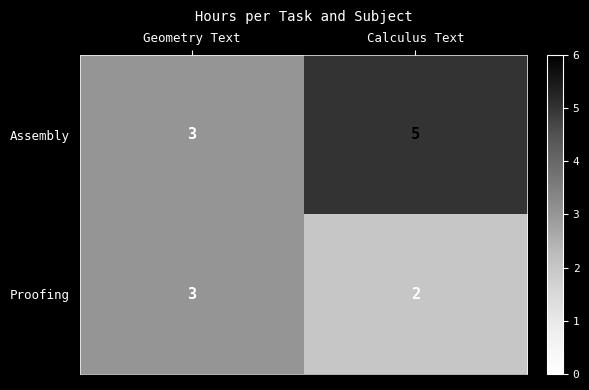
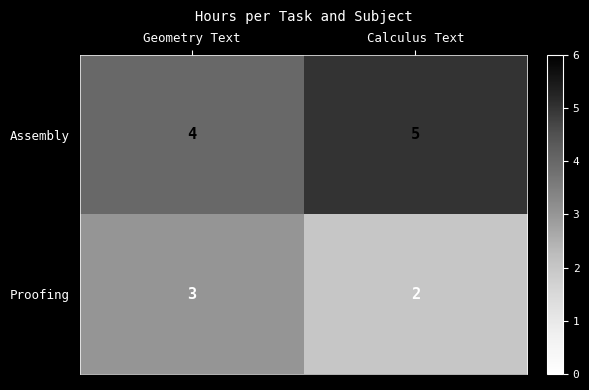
  {
    "Assembly": {
-     "Geometry Text": 3,
+     "Geometry Text": 4,
      "Calculus Text": 5
    },
    "Proofing": {
      "Geometry Text": 3,
      "Calculus Text": 2
    }
  }
